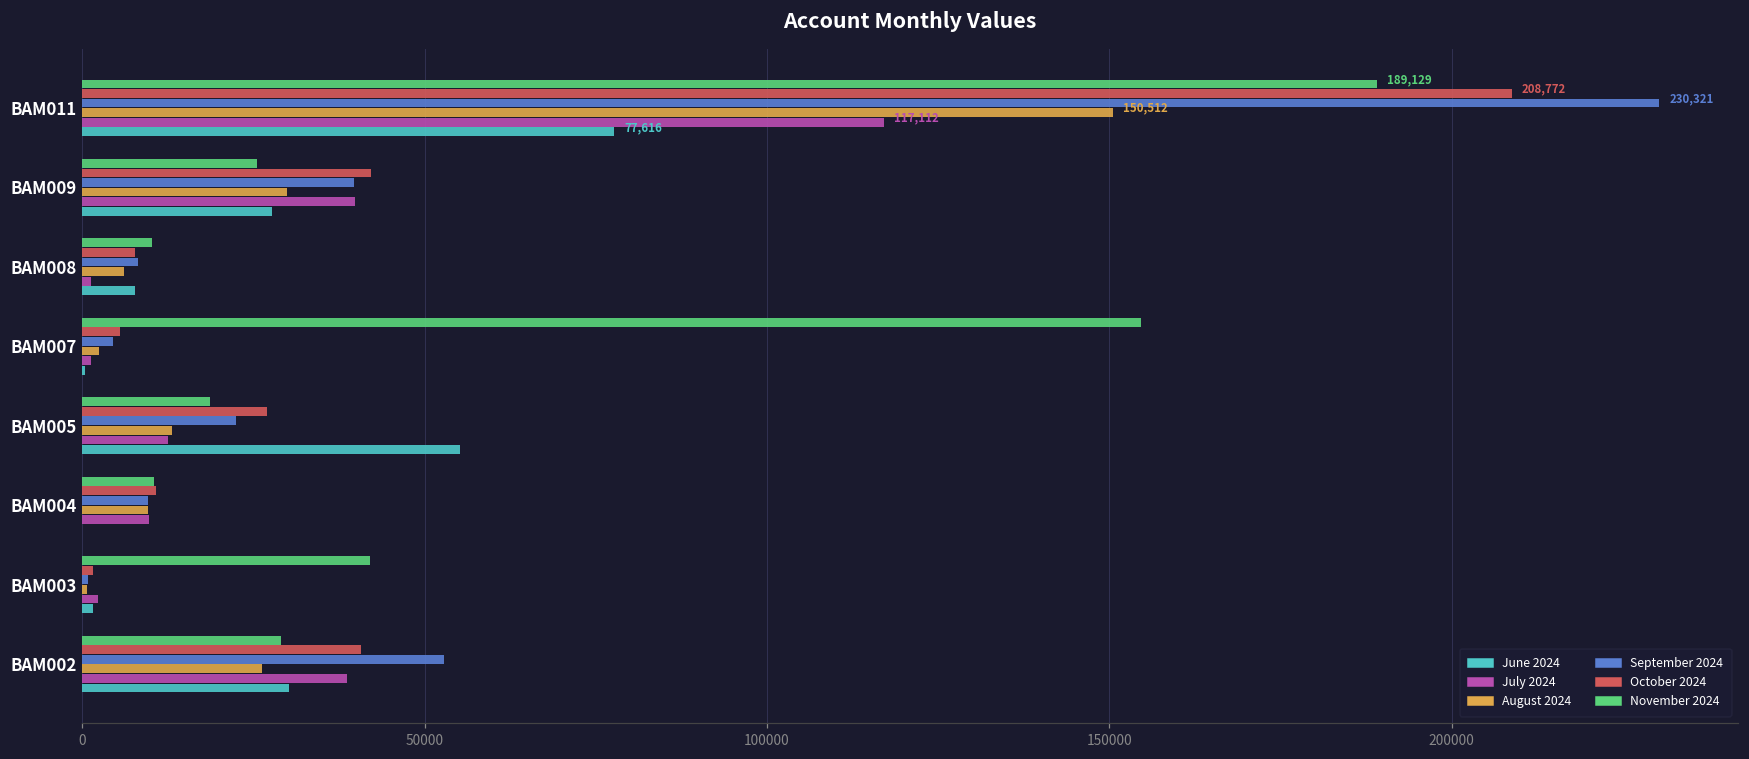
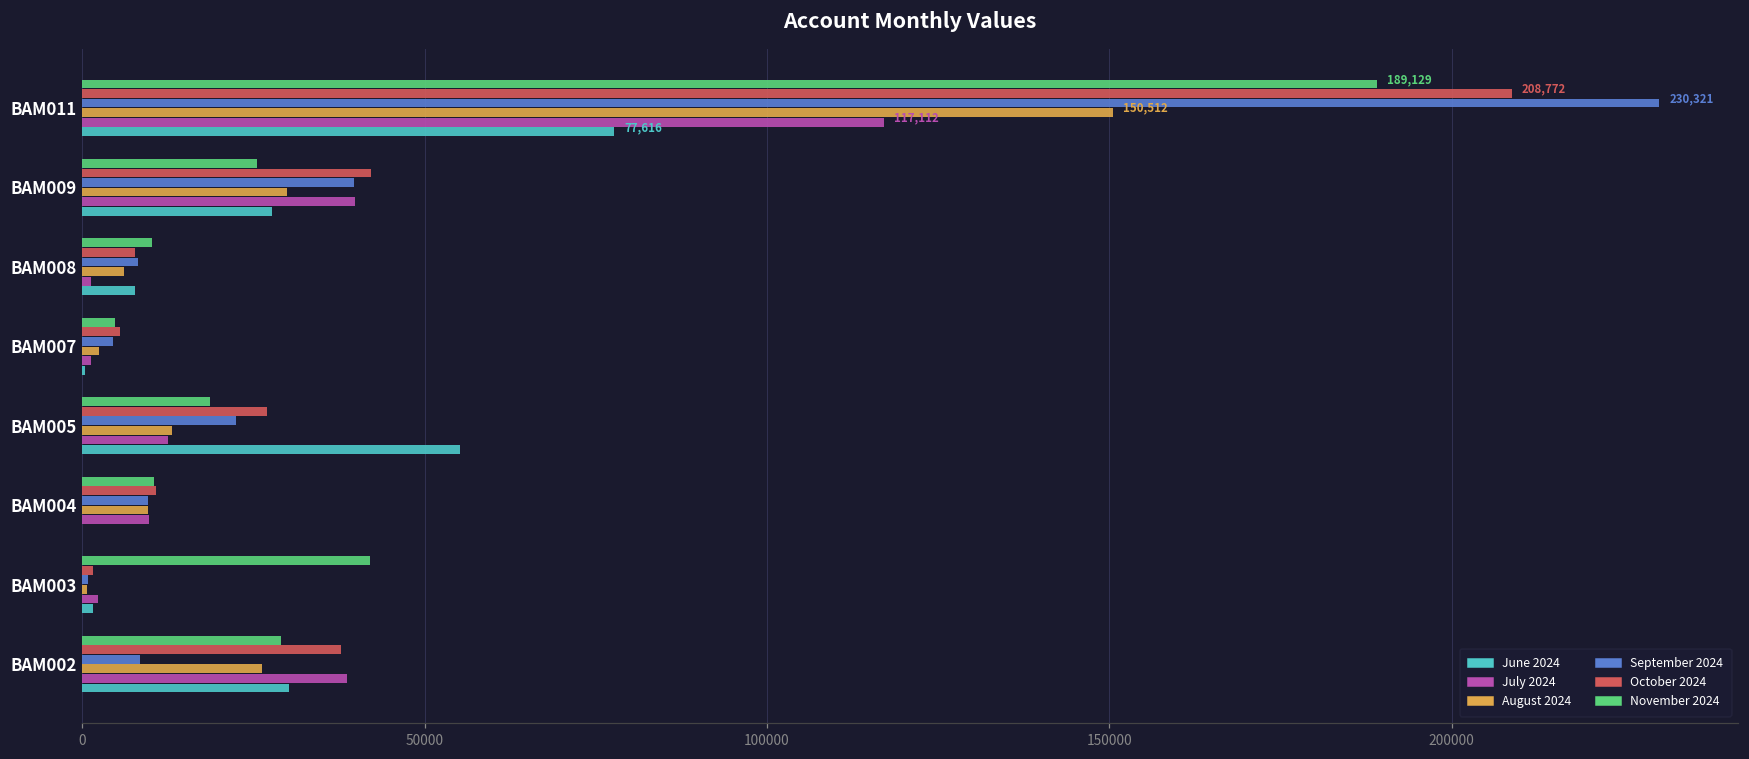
  {
    "June 2024": {
      "BAM011": "77,616"
    },
    "July 2024": {
      "BAM011": "117,112"
    },
    "August 2024": {
      "BAM011": "150,512"
    },
    "September 2024": {
      "BAM009": "40000",
      "BAM008": "8000",
      "BAM007": "4000",
      "BAM005": "22000",
      "BAM004": "10000",
      "BAM003": "1000",
-     "BAM002": "53000"
+     "BAM002": "8000"
    },
    "October 2024": {
      "BAM009": "42000",
      "BAM008": "8000",
      "BAM007": "5000",
      "BAM005": "27000",
      "BAM004": "11000",
      "BAM003": "1000",
-     "BAM002": "41000"
+     "BAM002": "38000"
    },
    "November 2024": {
      "BAM009": "26000",
      "BAM008": "10000",
-     "BAM007": "155000",
+     "BAM007": "5000",
      "BAM005": "19000",
      "BAM004": "11000",
      "BAM003": "42000",
      "BAM002": "29000"
    }
  }
